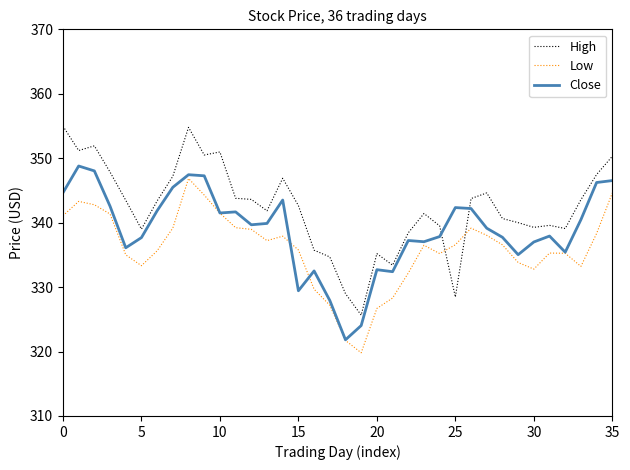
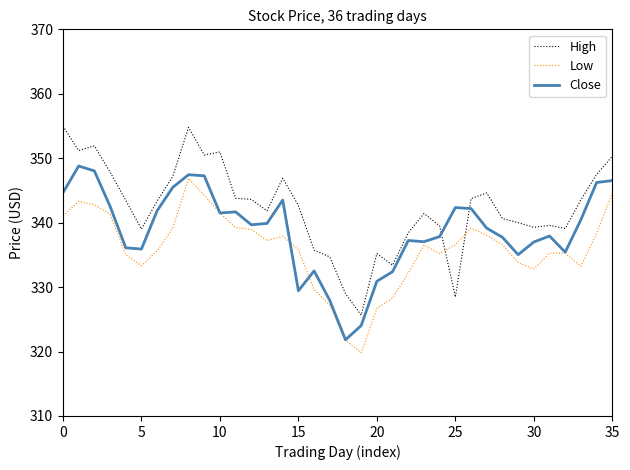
  {
    "High": {
      "0": 355,
      "5": 339,
      "10": 351,
      "15": 343,
      "20": 335,
      "25": 328,
      "30": 339,
      "35": 350
    },
    "Low": {
      "0": 341,
      "5": 333,
      "15": 336,
      "20": 327,
      "25": 337,
      "30": 333,
      "35": 345
    },
    "Close": {
      "0": 345,
-     "5": 338,
+     "5": 336,
      "15": 329,
-     "20": 333,
+     "20": 331,
      "25": 342,
      "30": 337,
      "35": 347
    }
  }
